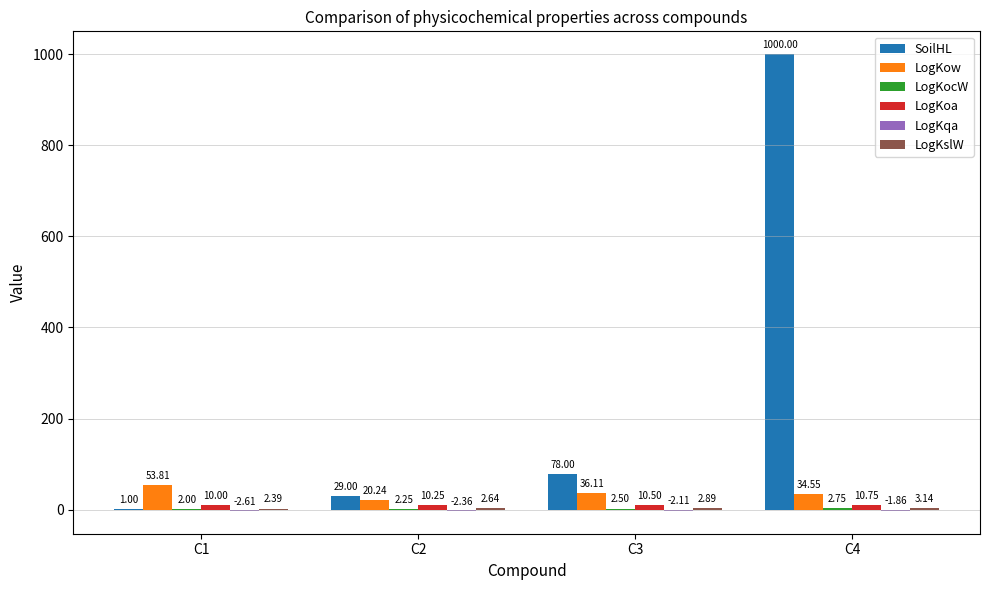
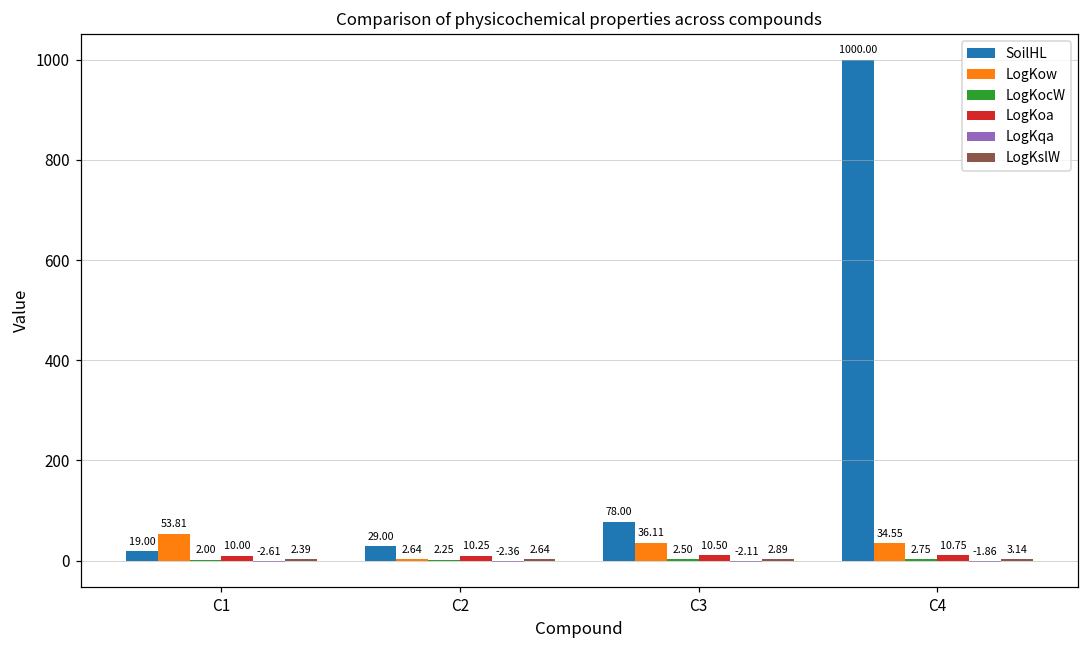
  {
    "SoilHL": {
-     "C1": 1.00,
+     "C1": 19.00,
      "C2": 29.00,
      "C3": 78.00,
      "C4": 1000.00
    },
    "LogKow": {
      "C1": 53.81,
-     "C2": 20.24,
+     "C2": 2.64,
      "C3": 36.11,
      "C4": 34.55
    },
    "LogKocW": {
      "C1": 2.00,
      "C2": 2.25,
      "C3": 2.50,
      "C4": 2.75
    },
    "LogKoa": {
      "C1": 10.00,
      "C2": 10.25,
      "C3": 10.50,
      "C4": 10.75
    },
    "LogKqa": {
      "C1": -2.61,
      "C2": -2.36,
      "C3": -2.11,
      "C4": -1.86
    },
    "LogKslW": {
      "C1": 2.39,
      "C2": 2.64,
      "C3": 2.89,
      "C4": 3.14
    }
  }
